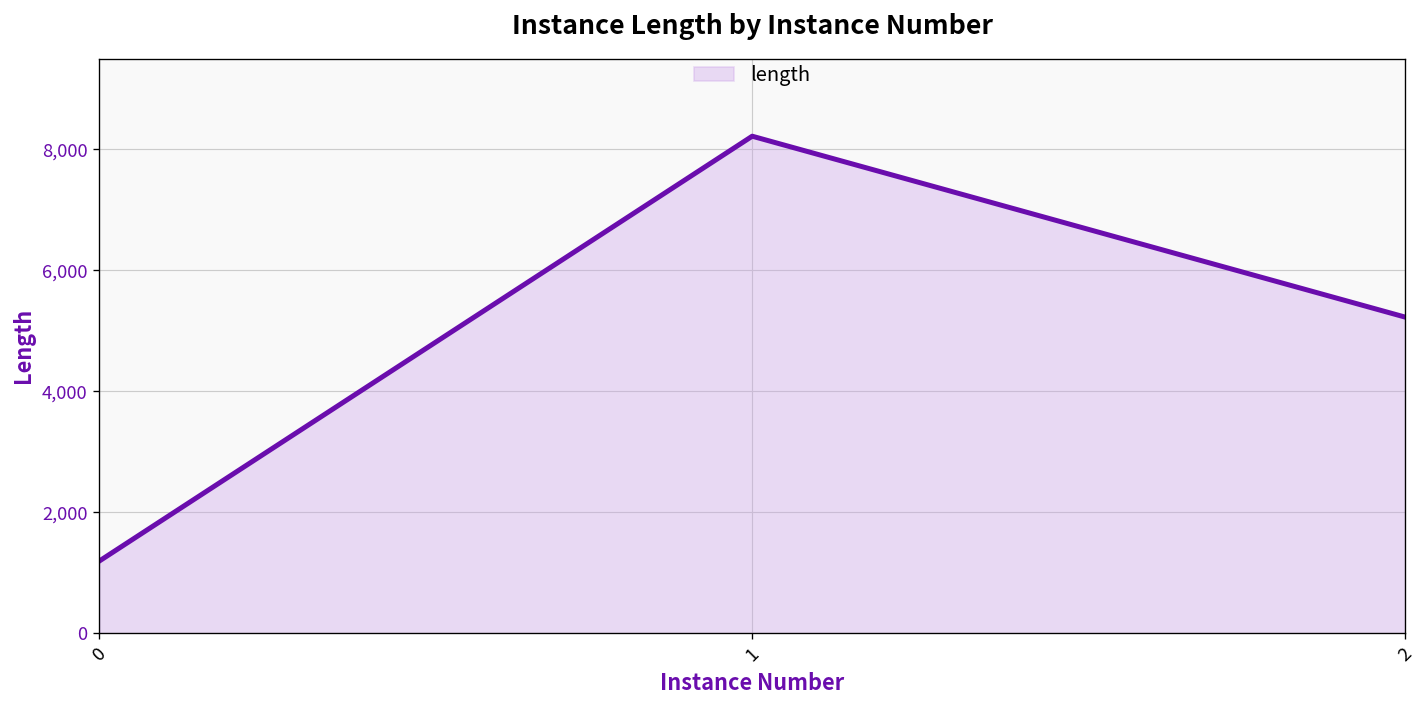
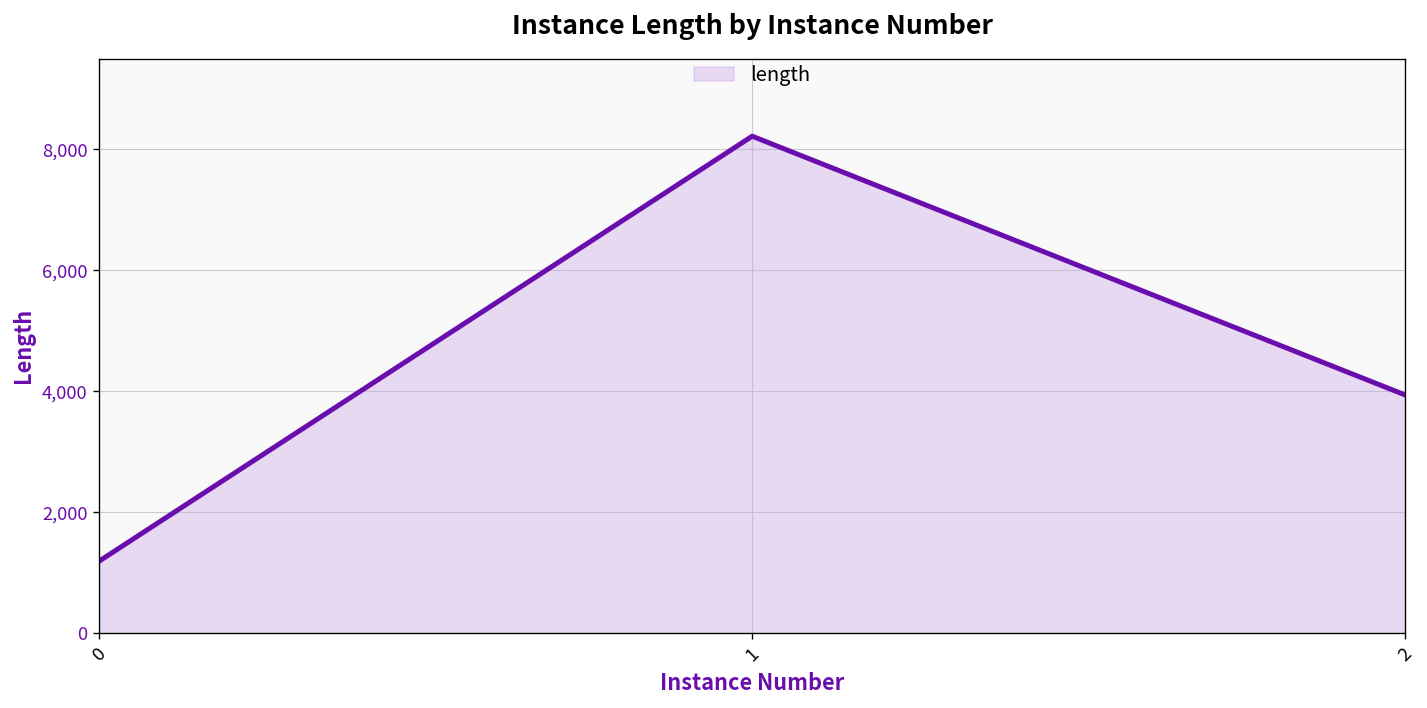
  {
    "0": "1,200",
    "1": "8,200",
-   "2": "5,200"
+   "2": "3,900"
  }
